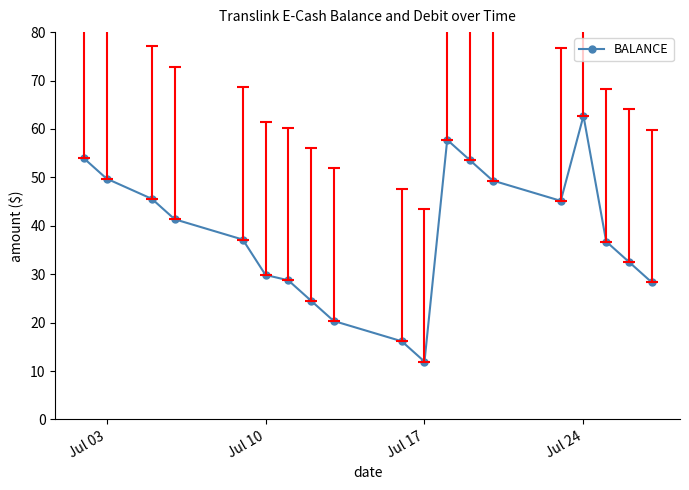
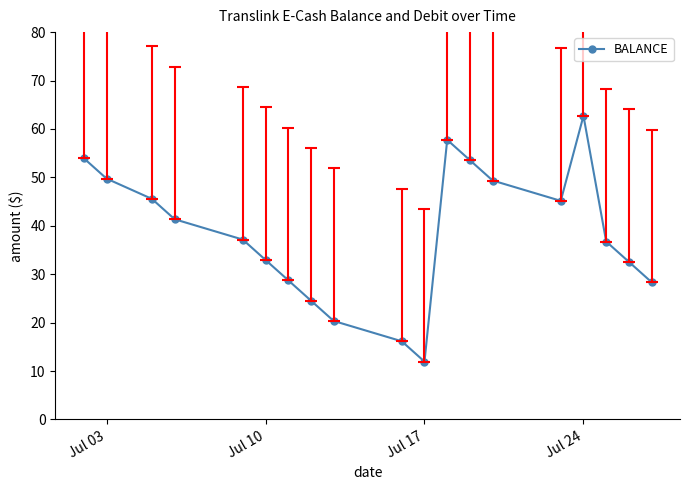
  {
    "BALANCE": {
-     "Jul 10": 30
+     "Jul 10": 33
    }
  }
